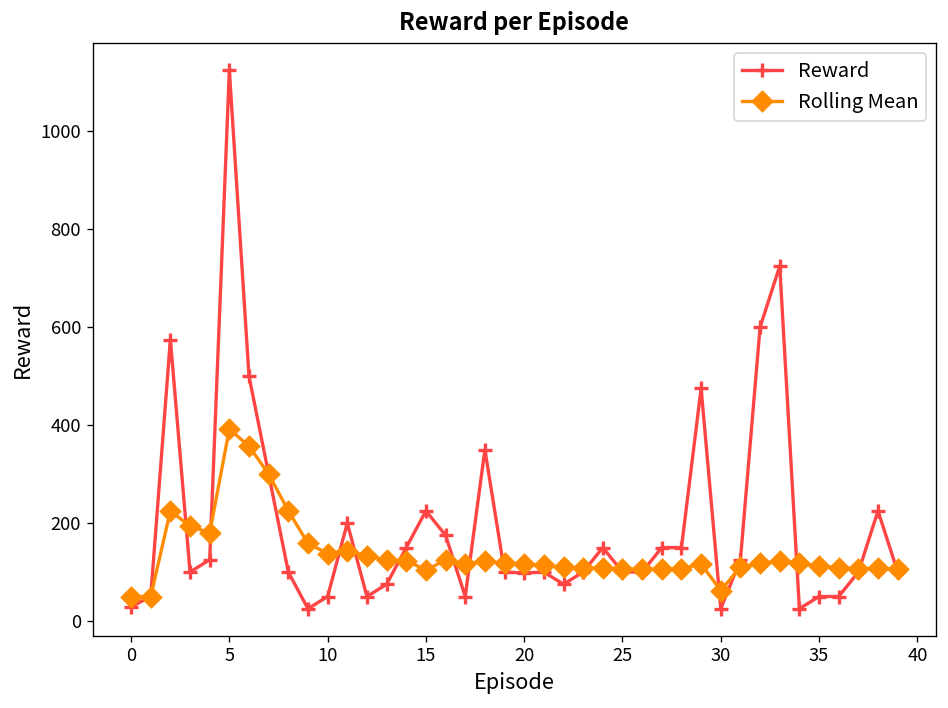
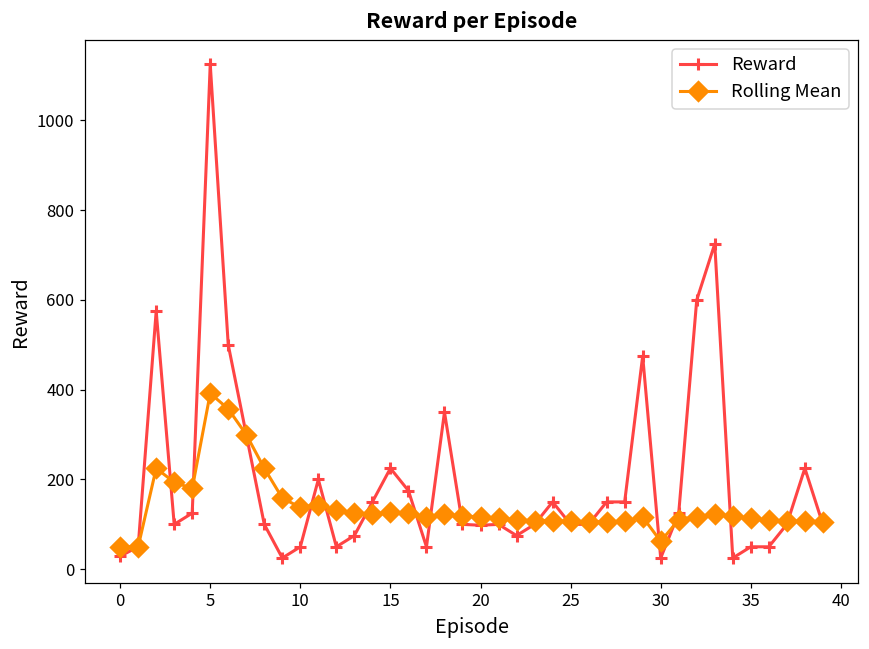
  {
    "Reward": {
      "0": 30,
      "5": 1130,
      "10": 50,
      "15": 230,
      "20": 100,
      "25": 100,
      "30": 30,
      "35": 50
    },
    "Rolling Mean": {
      "0": 50,
      "5": 390,
      "10": 140,
-     "15": 100,
+     "15": 130,
      "20": 120,
      "25": 110,
      "30": 60,
      "35": 110
    }
  }
